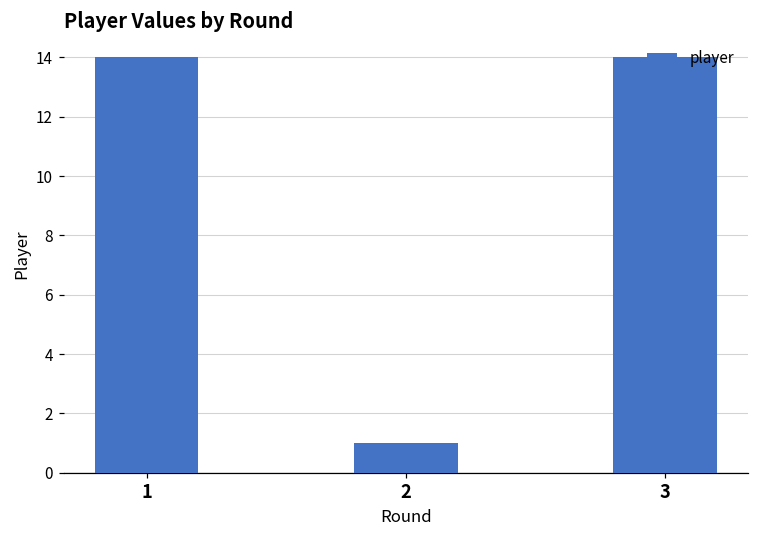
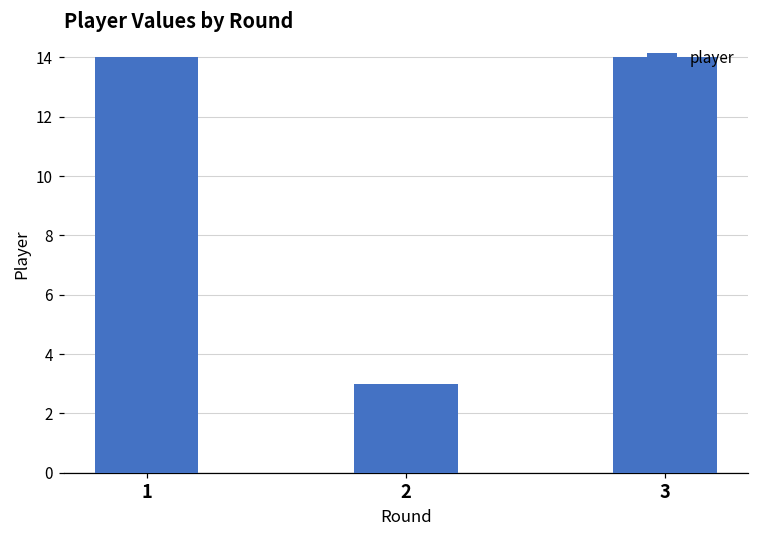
  {
    "1": 14,
-   "2": 1,
+   "2": 3,
    "3": 14
  }
